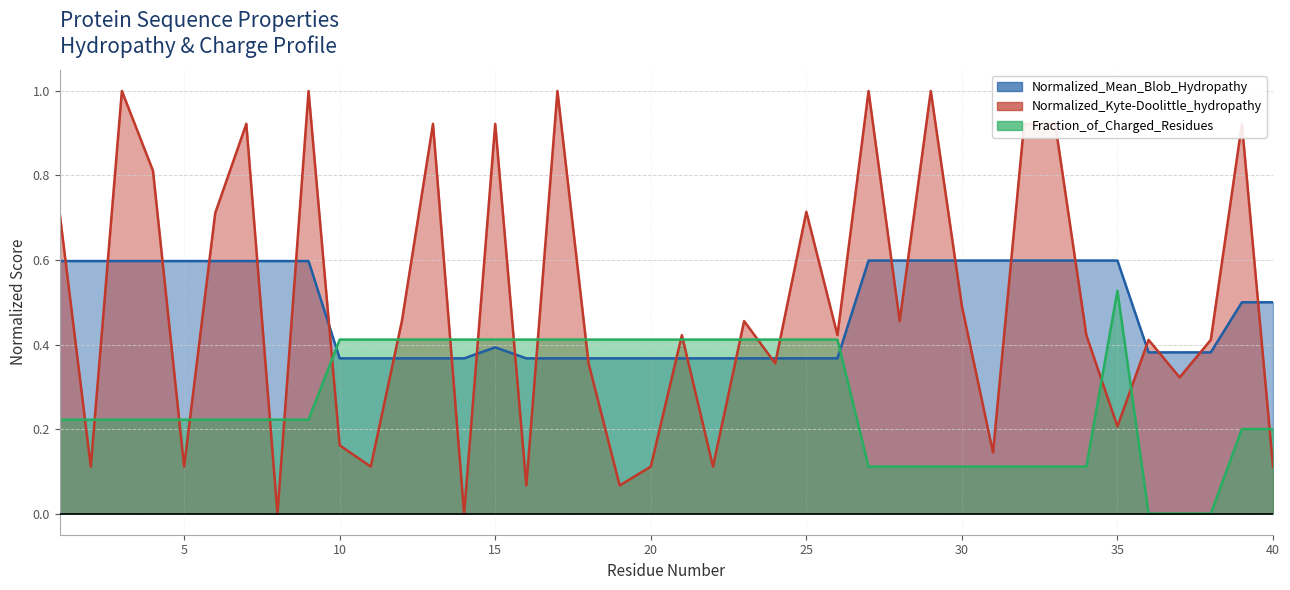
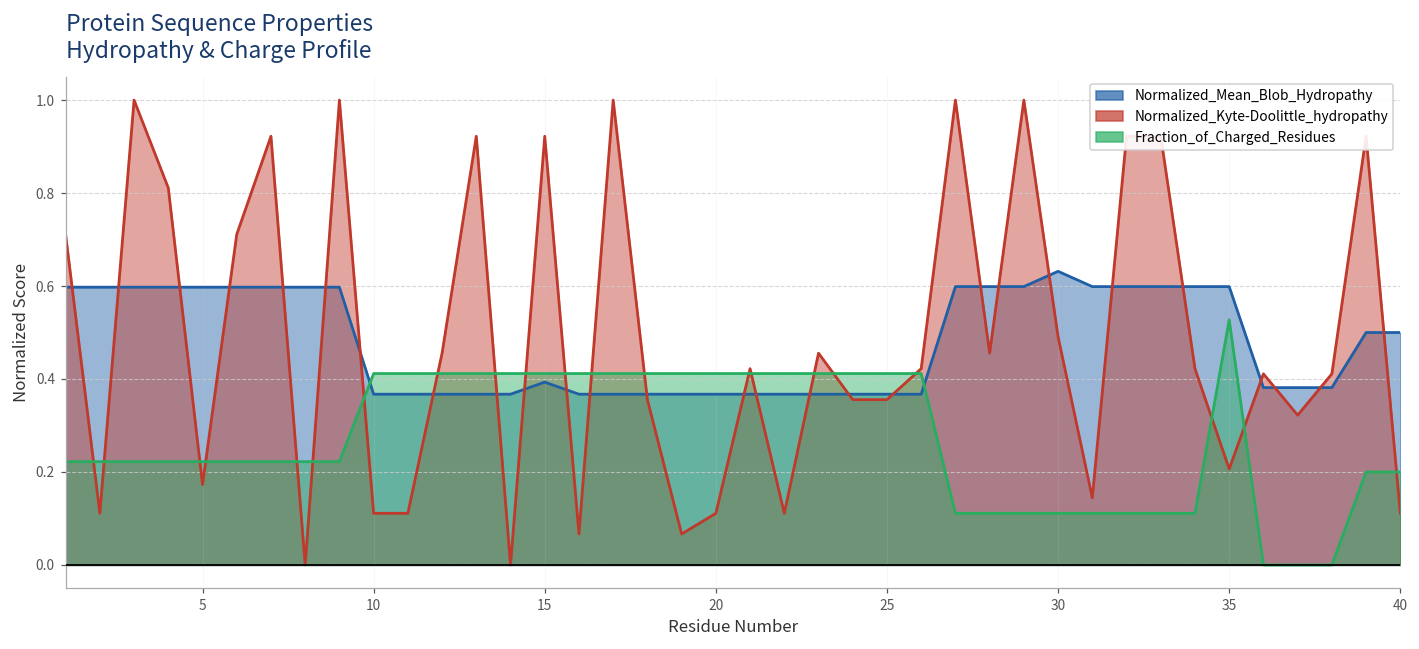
  {
    "Normalized_Mean_Blob_Hydropathy": {
      "5": 0.60,
      "10": 0.37,
      "15": 0.39,
      "20": 0.37,
      "25": 0.37,
-     "30": 0.60,
+     "30": 0.63,
      "35": 0.60,
      "40": 0.50
    },
    "Normalized_Kyte-Doolittle_hydropathy": {
-     "5": 0.11,
-     "10": 0.16,
+     "5": 0.17,
+     "10": 0.11,
      "15": 0.92,
      "20": 0.11,
-     "25": 0.71,
+     "25": 0.36,
      "30": 0.49,
      "35": 0.21,
      "40": 0.11
    },
    "Fraction_of_Charged_Residues": {
      "5": 0.22,
      "10": 0.41,
      "15": 0.41,
      "20": 0.41,
      "25": 0.41,
      "30": 0.11,
      "35": 0.53,
      "40": 0.20
    }
  }
